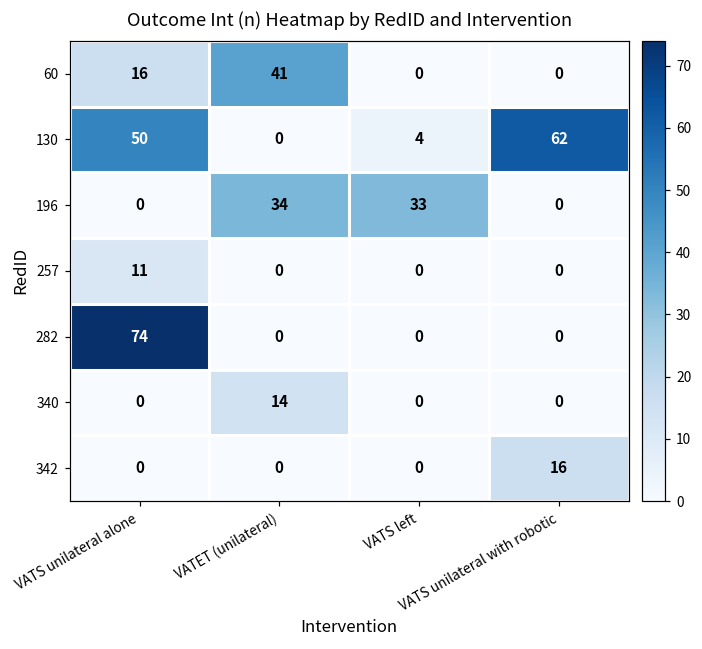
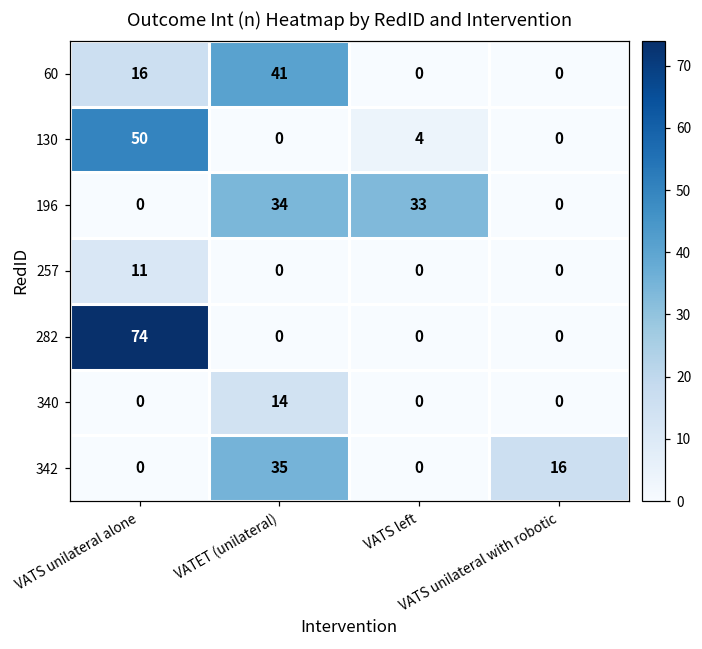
  {
    "60": {
      "VATS unilateral alone": 16,
      "VATET (unilateral)": 41,
      "VATS left": 0,
      "VATS unilateral with robotic": 0
    },
    "130": {
      "VATS unilateral alone": 50,
      "VATET (unilateral)": 0,
      "VATS left": 4,
-     "VATS unilateral with robotic": 62
+     "VATS unilateral with robotic": 0
    },
    "196": {
      "VATS unilateral alone": 0,
      "VATET (unilateral)": 34,
      "VATS left": 33,
      "VATS unilateral with robotic": 0
    },
    "257": {
      "VATS unilateral alone": 11,
      "VATET (unilateral)": 0,
      "VATS left": 0,
      "VATS unilateral with robotic": 0
    },
    "282": {
      "VATS unilateral alone": 74,
      "VATET (unilateral)": 0,
      "VATS left": 0,
      "VATS unilateral with robotic": 0
    },
    "340": {
      "VATS unilateral alone": 0,
      "VATET (unilateral)": 14,
      "VATS left": 0,
      "VATS unilateral with robotic": 0
    },
    "342": {
      "VATS unilateral alone": 0,
-     "VATET (unilateral)": 0,
+     "VATET (unilateral)": 35,
      "VATS left": 0,
      "VATS unilateral with robotic": 16
    }
  }
